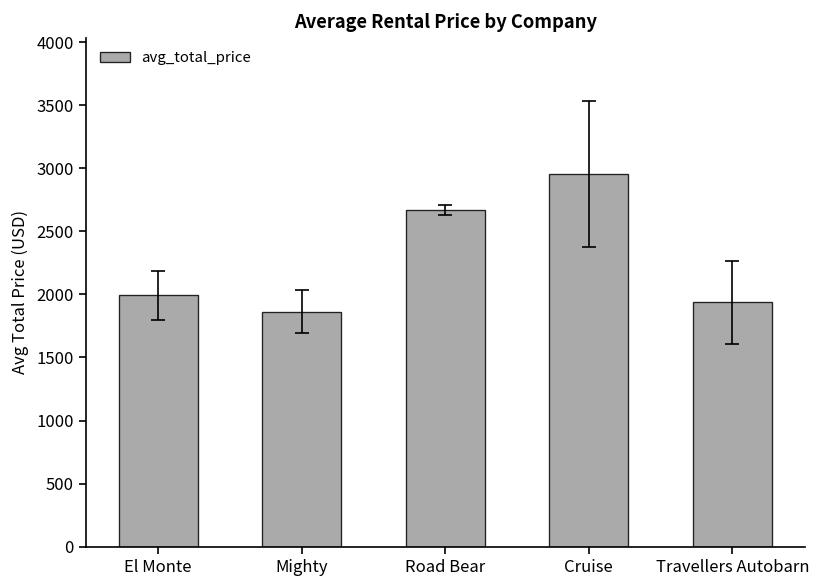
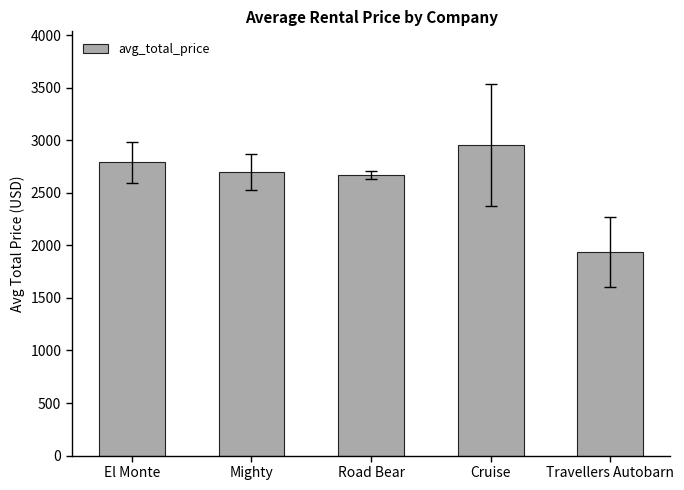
  {
    "avg_total_price": {
-     "El Monte": 1990,
-     "Mighty": 1860,
+     "El Monte": 2790,
+     "Mighty": 2700,
      "Road Bear": 2670,
      "Cruise": 2960,
      "Travellers Autobarn": 1940
    }
  }
